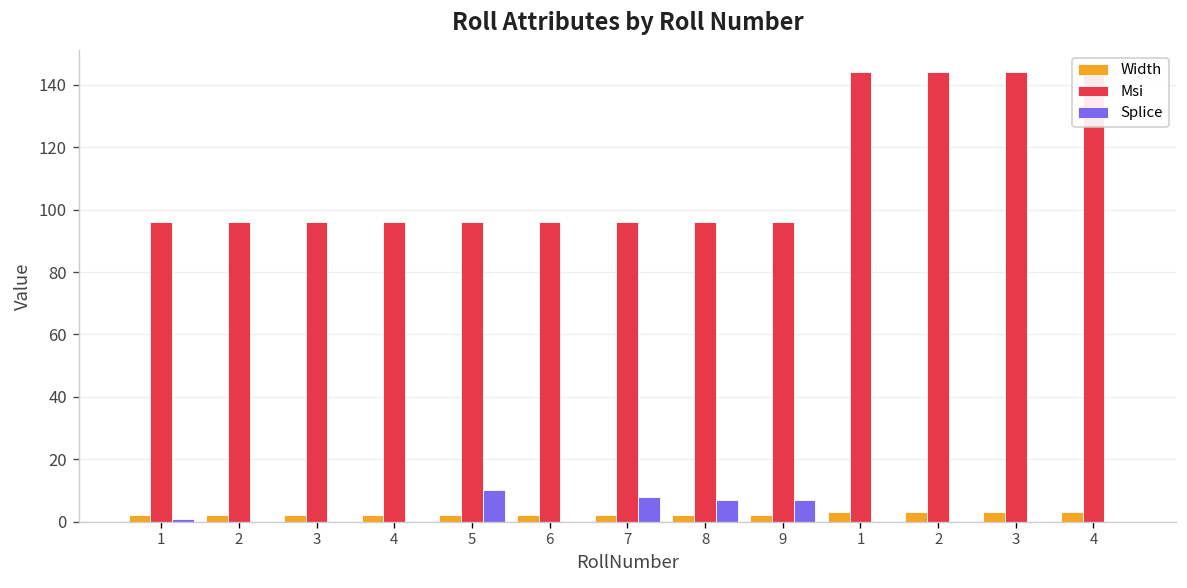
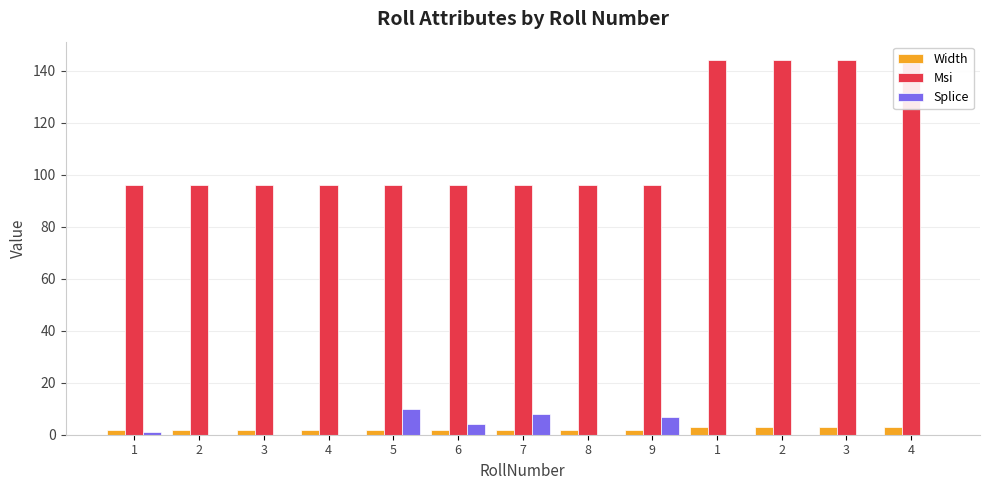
  {
    "Width": {
      "5": 2,
      "6": 2,
      "7": 2,
      "8": 2,
      "9": 2
    },
    "Msi": {
      "5": 96,
      "6": 96,
      "7": 96,
      "8": 96,
      "9": 96
    },
    "Splice": {
      "5": 10,
-     "6": 0,
+     "6": 4,
      "7": 8,
-     "8": 7,
+     "8": 0,
      "9": 7
    }
  }
